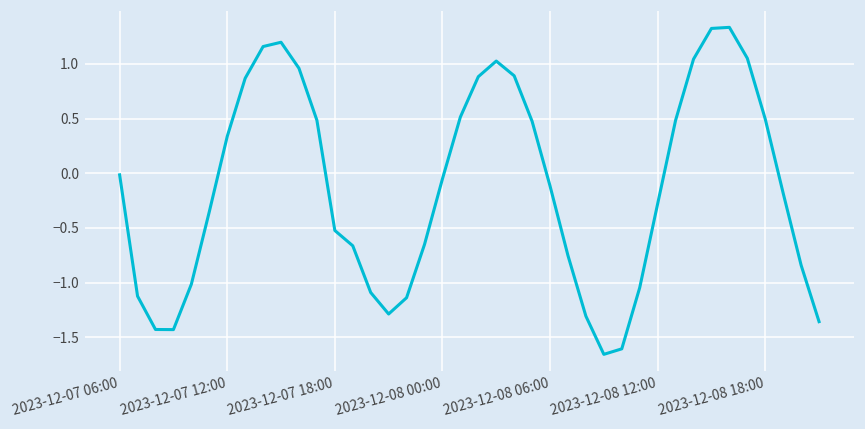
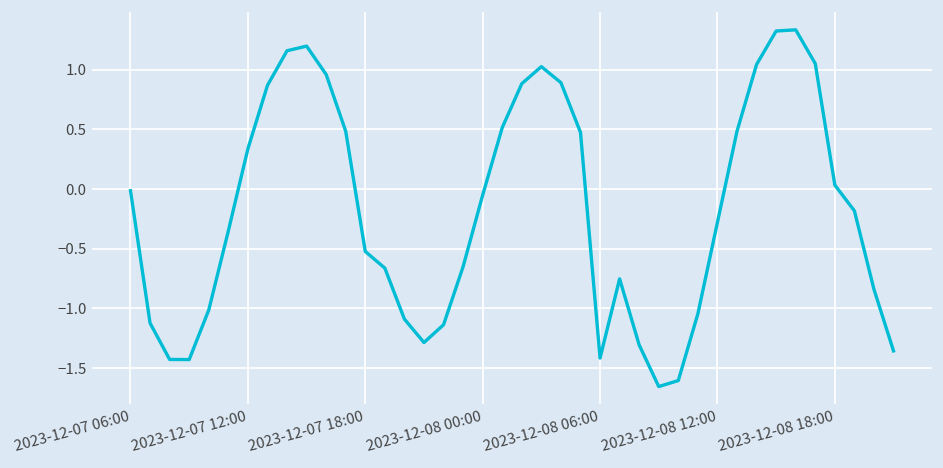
  {
    "2023-12-07 06:00": 0.0,
    "2023-12-07 12:00": 0.3,
    "2023-12-07 18:00": -0.5,
    "2023-12-08 00:00": -0.1,
-   "2023-12-08 06:00": -0.1,
+   "2023-12-08 06:00": -1.4,
    "2023-12-08 12:00": -0.3,
-   "2023-12-08 18:00": 0.5
+   "2023-12-08 18:00": 0.0
  }
